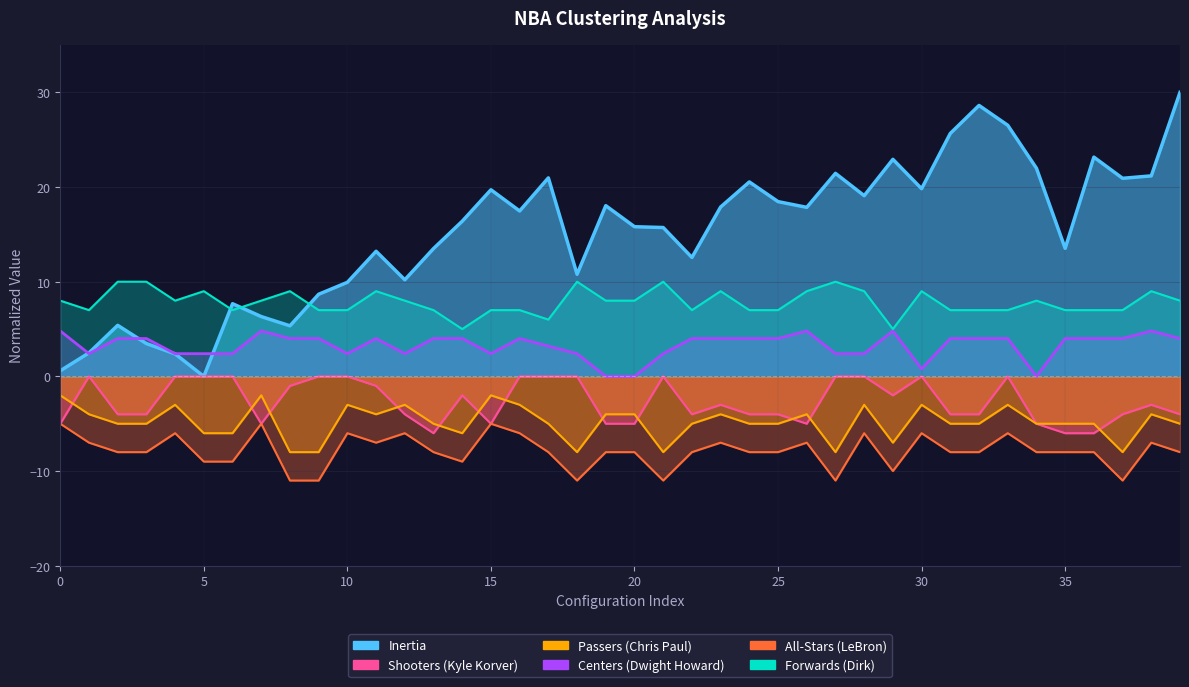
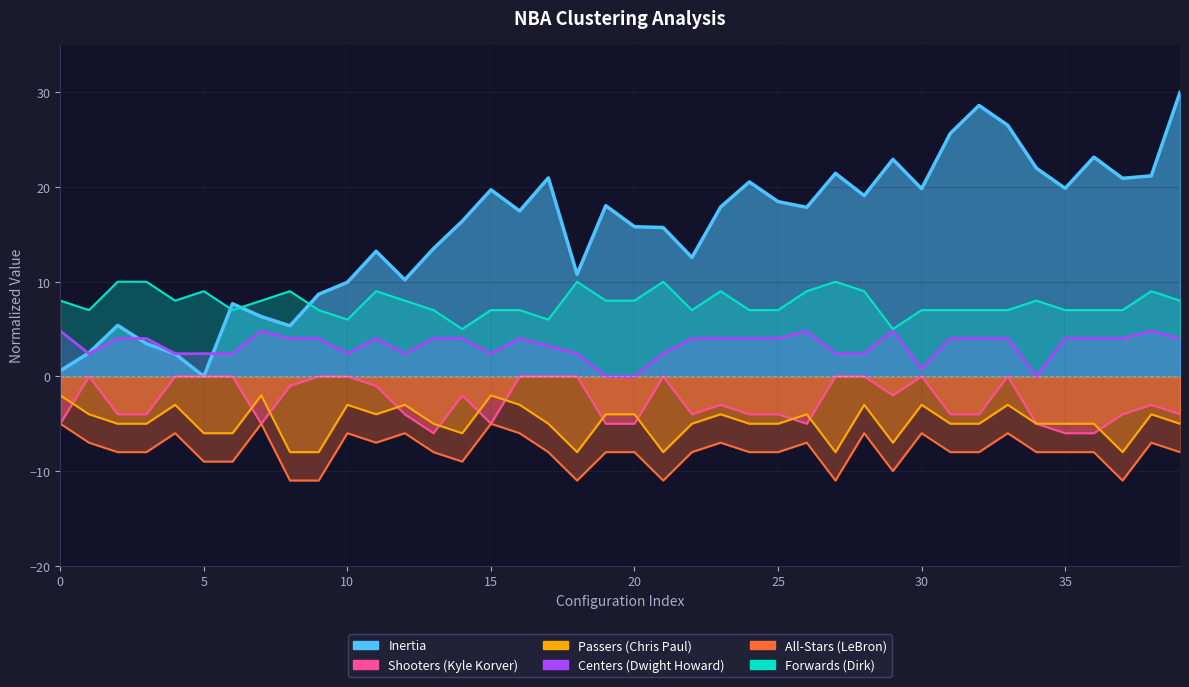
  {
    "Inertia": {
      "0": 1,
      "10": 10,
      "15": 20,
      "20": 16,
      "25": 18,
      "30": 20,
-     "35": 14
+     "35": 20
    },
    "Centers (Dwight Howard)": {
      "0": 5,
      "5": 2,
      "10": 2,
      "15": 2,
      "25": 4,
      "30": 1,
      "35": 4
    },
    "Forwards (Dirk)": {
      "0": 8,
      "5": 9,
-     "10": 7,
+     "10": 6,
      "15": 7,
      "20": 8,
      "25": 7,
-     "30": 9,
+     "30": 7,
      "35": 7
    }
  }
